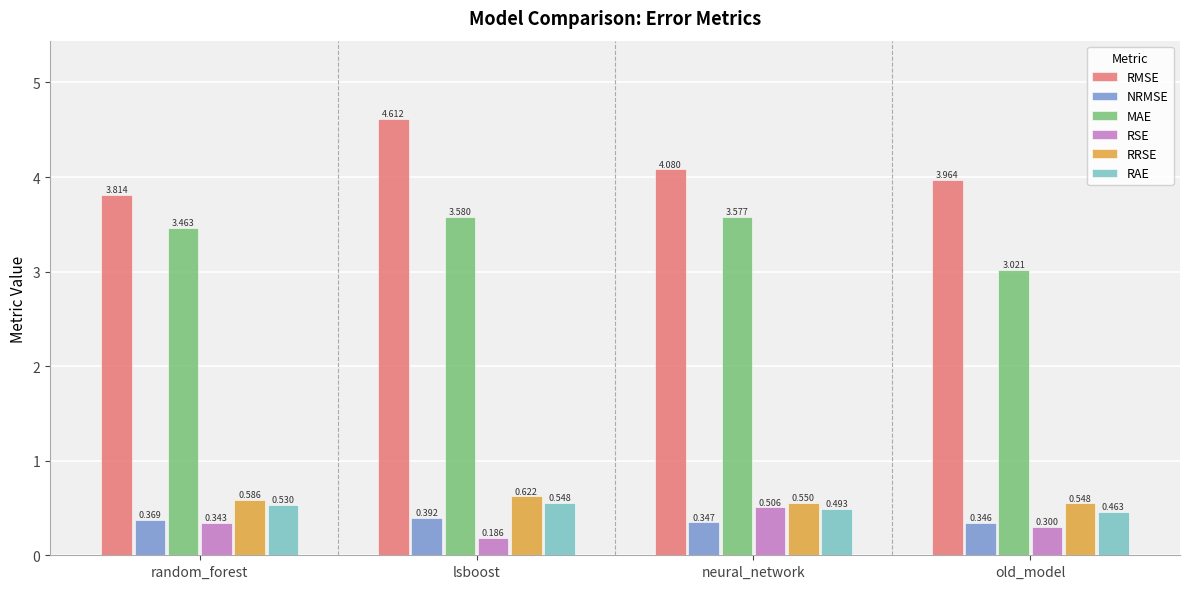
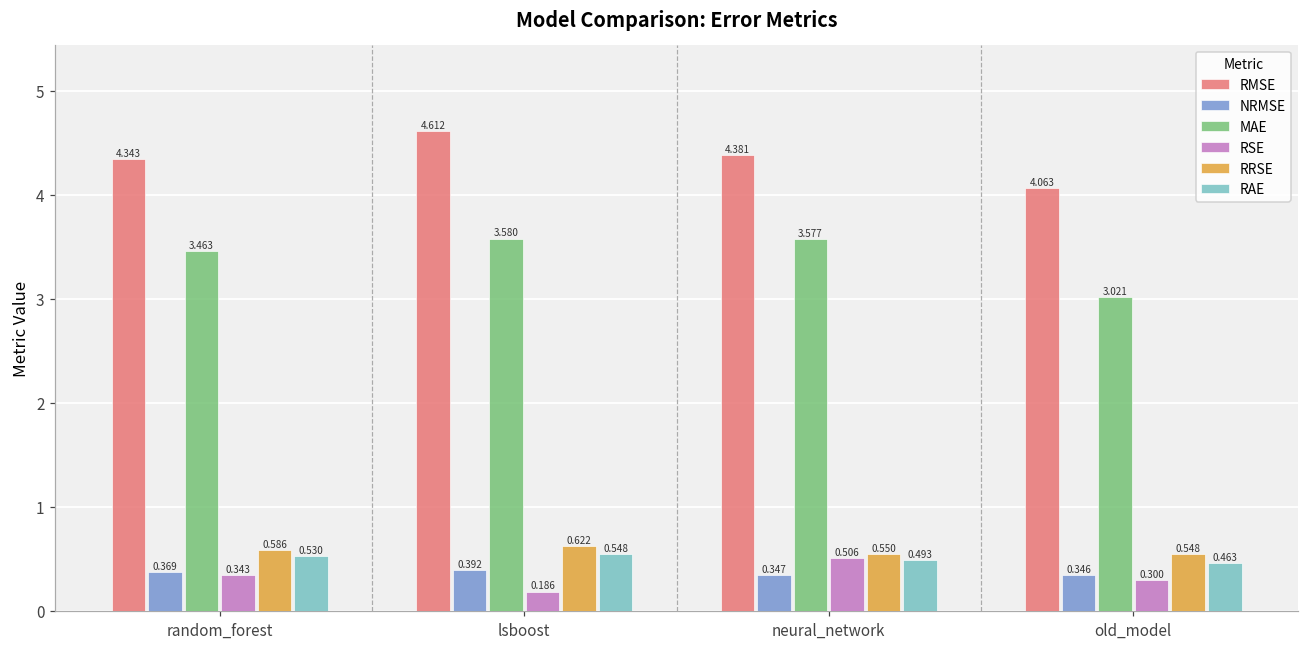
  {
    "RMSE": {
-     "random_forest": 3.814,
+     "random_forest": 4.343,
      "lsboost": 4.612,
-     "neural_network": 4.080,
-     "old_model": 3.964
+     "neural_network": 4.381,
+     "old_model": 4.063
    },
    "MAE": {
      "random_forest": 3.463,
      "lsboost": 3.580,
      "neural_network": 3.577,
      "old_model": 3.021
    },
    "RSE": {
      "random_forest": 0.343,
      "lsboost": 0.186,
      "neural_network": 0.506,
      "old_model": 0.300
    },
    "RRSE": {
      "random_forest": 0.586,
      "lsboost": 0.622,
      "neural_network": 0.550,
      "old_model": 0.548
    }
  }
